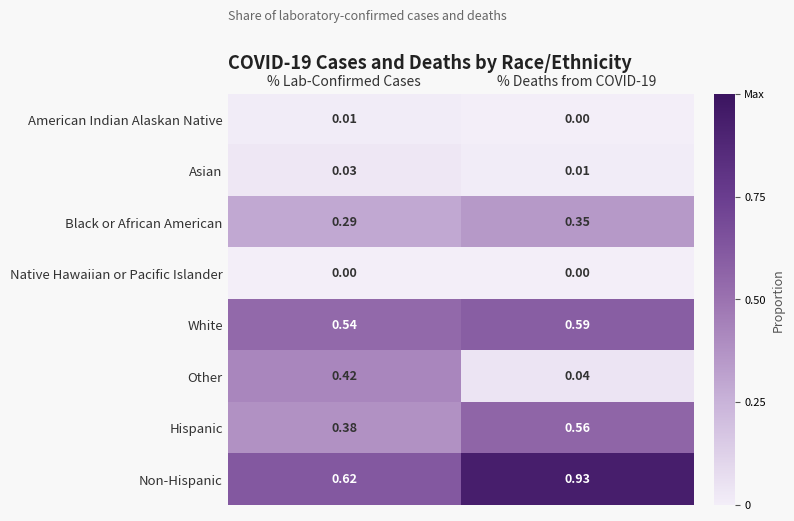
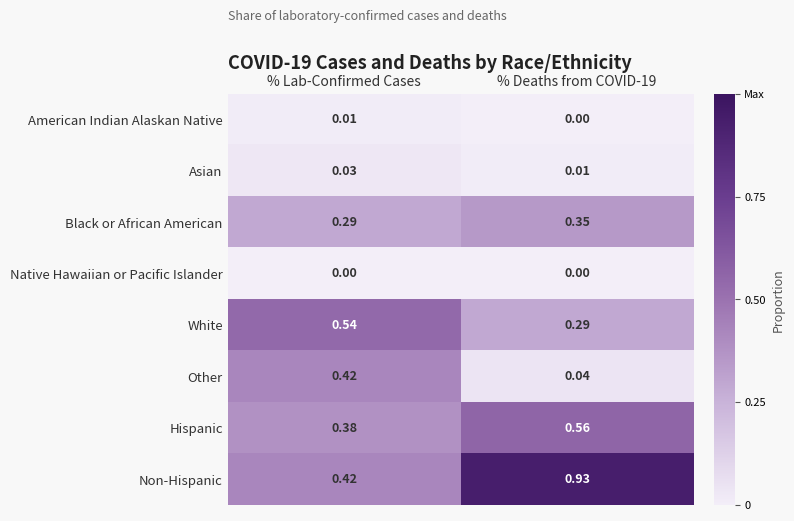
  {
    "American Indian Alaskan Native": {
      "% Lab-Confirmed Cases": 0.01,
      "% Deaths from COVID-19": 0.00
    },
    "Asian": {
      "% Lab-Confirmed Cases": 0.03,
      "% Deaths from COVID-19": 0.01
    },
    "Black or African American": {
      "% Lab-Confirmed Cases": 0.29,
      "% Deaths from COVID-19": 0.35
    },
    "Native Hawaiian or Pacific Islander": {
      "% Lab-Confirmed Cases": 0.00,
      "% Deaths from COVID-19": 0.00
    },
    "White": {
      "% Lab-Confirmed Cases": 0.54,
-     "% Deaths from COVID-19": 0.59
+     "% Deaths from COVID-19": 0.29
    },
    "Other": {
      "% Lab-Confirmed Cases": 0.42,
      "% Deaths from COVID-19": 0.04
    },
    "Hispanic": {
      "% Lab-Confirmed Cases": 0.38,
      "% Deaths from COVID-19": 0.56
    },
    "Non-Hispanic": {
-     "% Lab-Confirmed Cases": 0.62,
+     "% Lab-Confirmed Cases": 0.42,
      "% Deaths from COVID-19": 0.93
    }
  }
